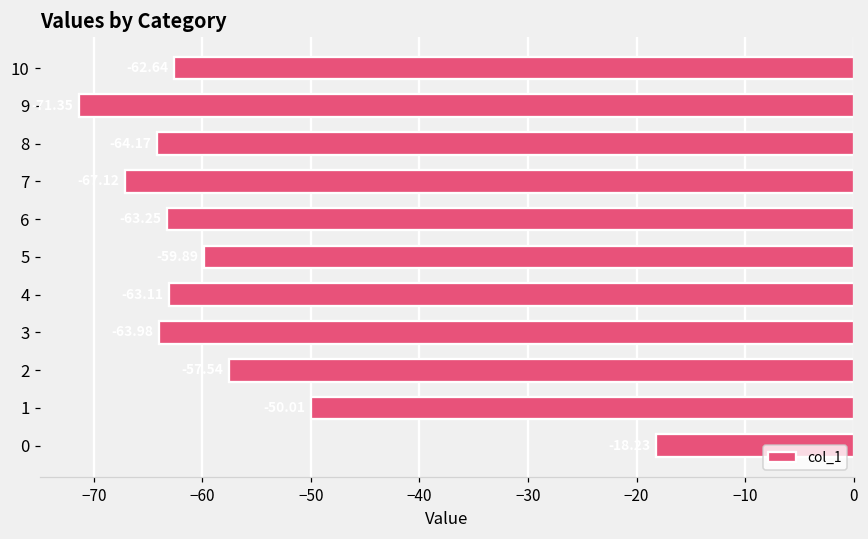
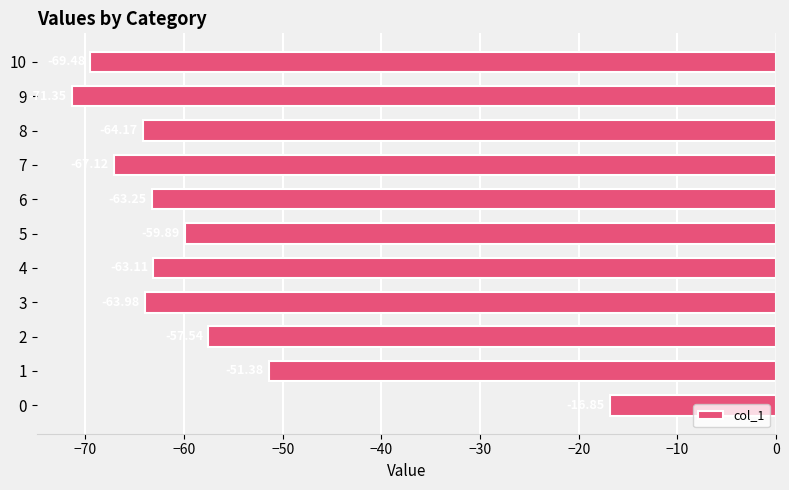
  {
-   "10": -63,
+   "10": -69,
    "9": -71,
    "8": -64,
    "7": -67,
    "6": -63,
    "5": -60,
    "4": -63,
    "3": -64,
    "2": -58,
-   "1": -50,
-   "0": -18
+   "1": -51,
+   "0": -17
  }
